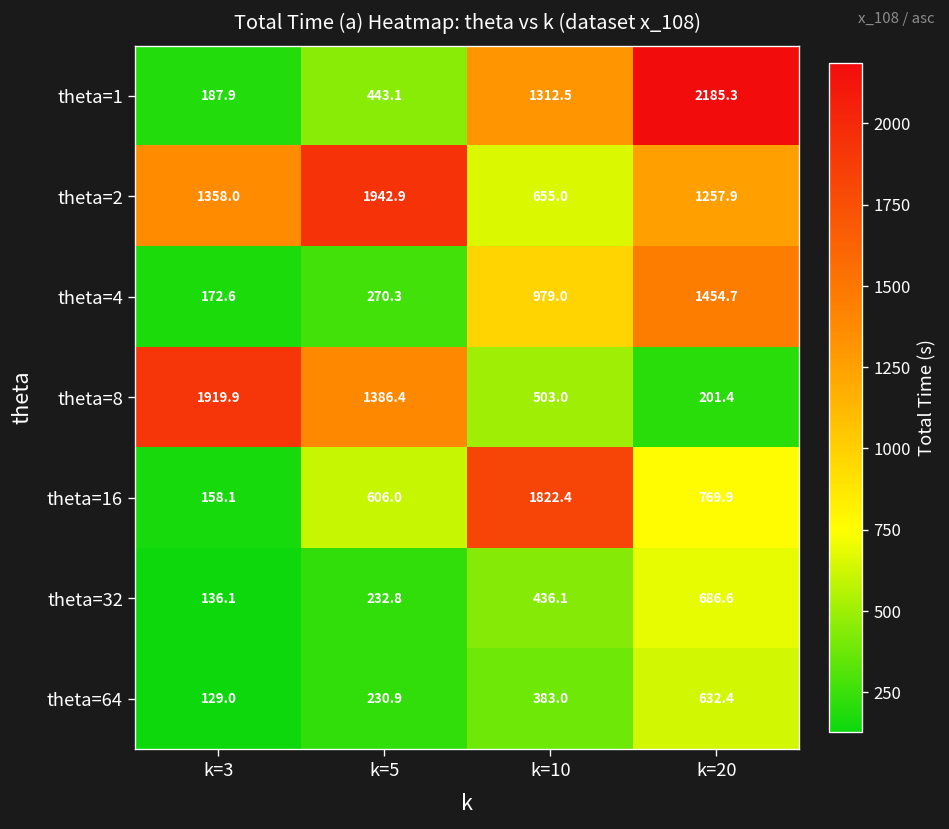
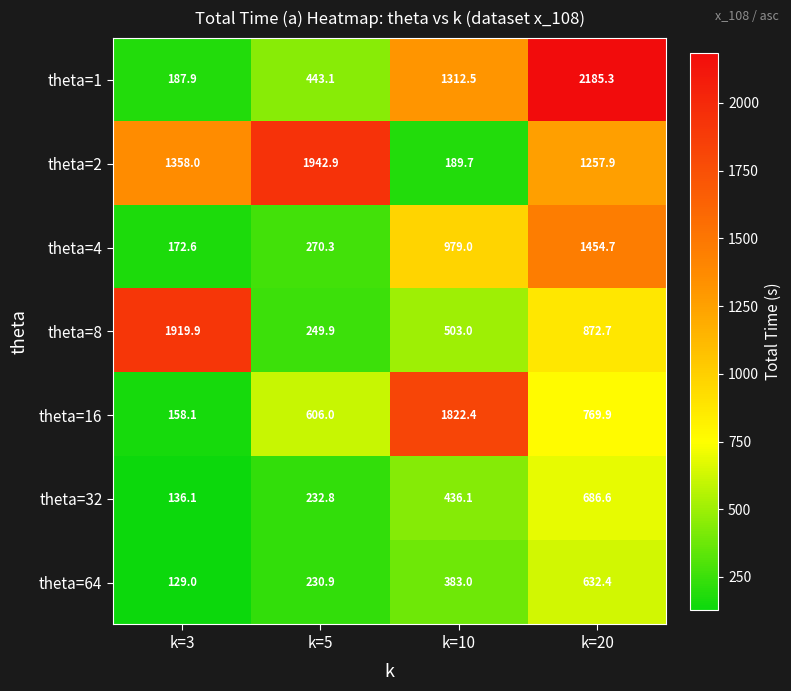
  {
    "theta=1": {
      "k=3": 187.9,
      "k=5": 443.1,
      "k=10": 1312.5,
      "k=20": 2185.3
    },
    "theta=2": {
      "k=3": 1358.0,
      "k=5": 1942.9,
-     "k=10": 655.0,
+     "k=10": 189.7,
      "k=20": 1257.9
    },
    "theta=4": {
      "k=3": 172.6,
      "k=5": 270.3,
      "k=10": 979.0,
      "k=20": 1454.7
    },
    "theta=8": {
      "k=3": 1919.9,
-     "k=5": 1386.4,
+     "k=5": 249.9,
      "k=10": 503.0,
-     "k=20": 201.4
+     "k=20": 872.7
    },
    "theta=16": {
      "k=3": 158.1,
      "k=5": 606.0,
      "k=10": 1822.4,
      "k=20": 769.9
    },
    "theta=32": {
      "k=3": 136.1,
      "k=5": 232.8,
      "k=10": 436.1,
      "k=20": 686.6
    },
    "theta=64": {
      "k=3": 129.0,
      "k=5": 230.9,
      "k=10": 383.0,
      "k=20": 632.4
    }
  }
